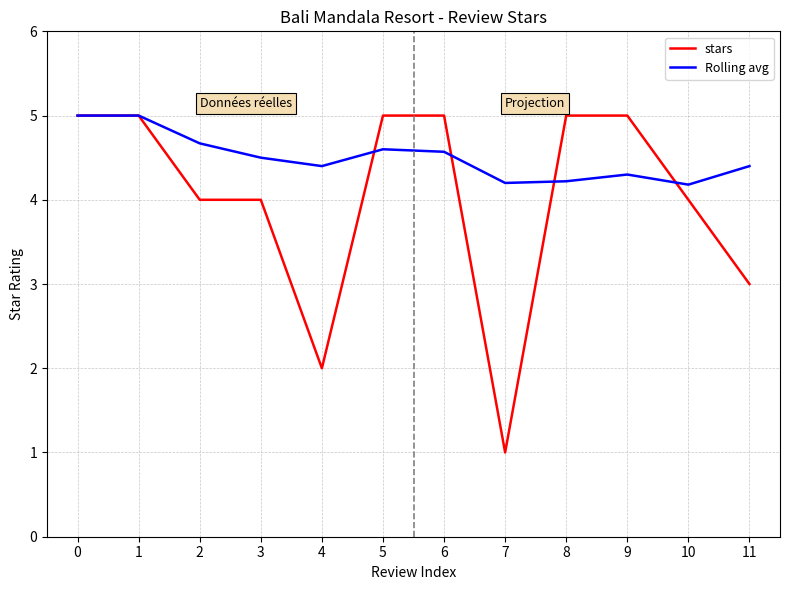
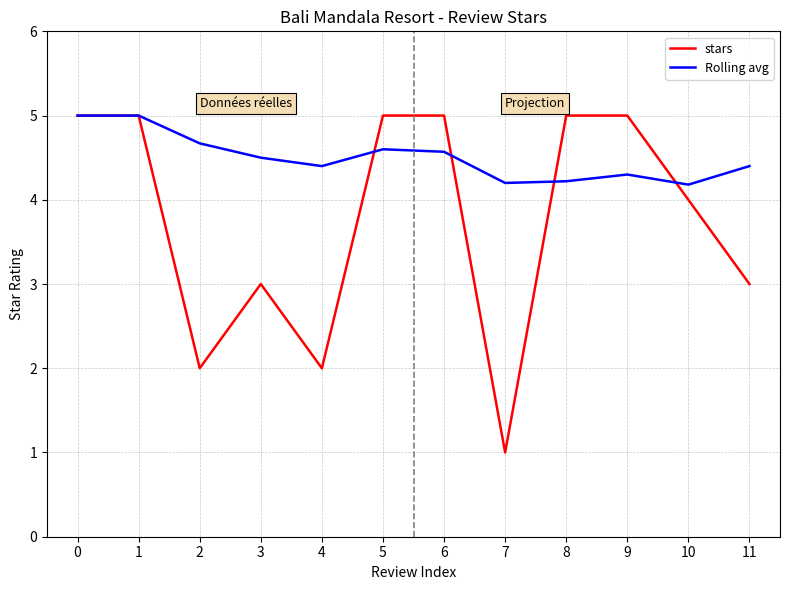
  {
    "stars": {
-     "2": 4,
-     "3": 4,
+     "2": 2,
+     "3": 3,
      "4": 2,
      "5": 5,
      "6": 5,
      "7": 1,
      "8": 5,
      "9": 5,
      "10": 4,
      "11": 3
    },
    "Rolling avg": {
      "2": 4.7,
      "3": 4.5,
      "4": 4.4,
      "5": 4.6,
      "6": 4.6,
      "7": 4.2,
      "8": 4.2,
      "9": 4.3,
      "10": 4.2,
      "11": 4.4
    }
  }
